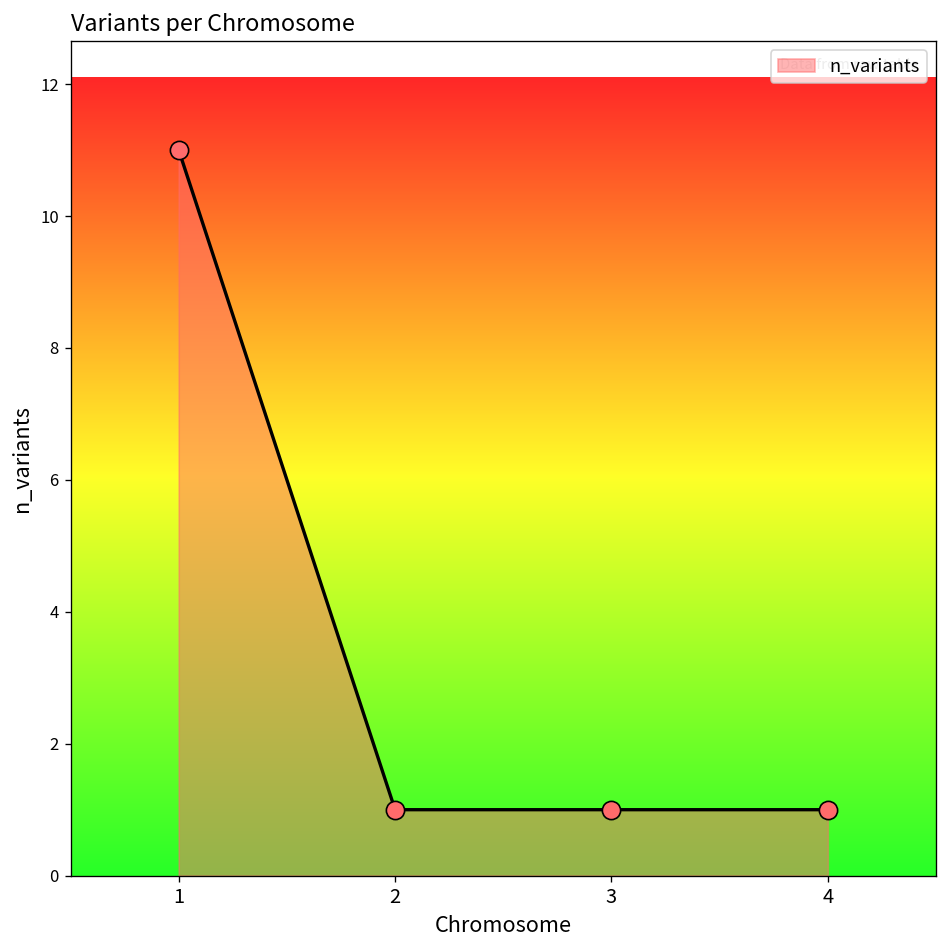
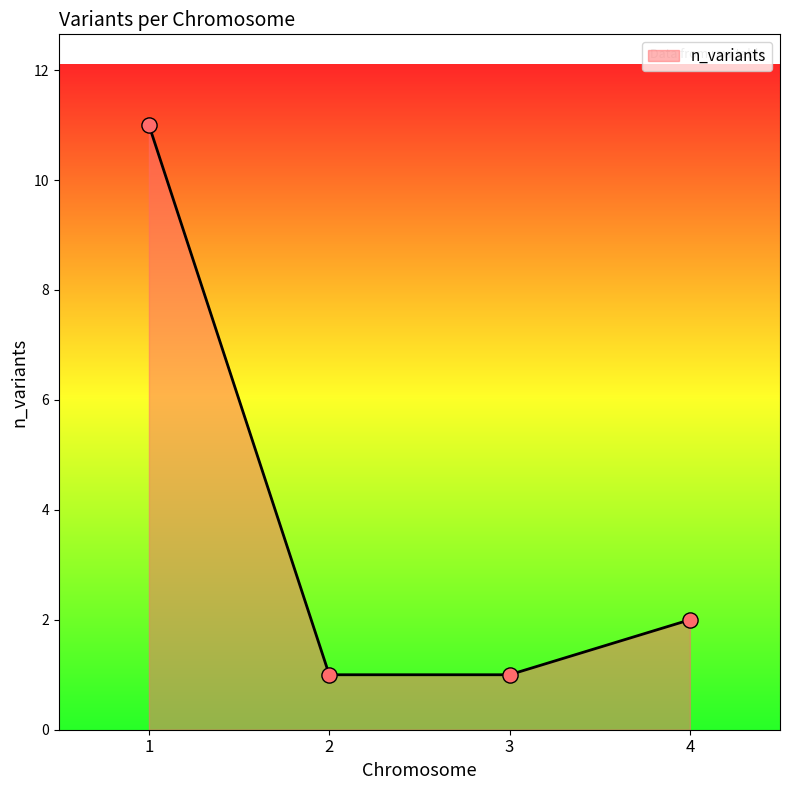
  {
    "1": 11,
    "2": 1,
    "3": 1,
-   "4": 1
+   "4": 2
  }
